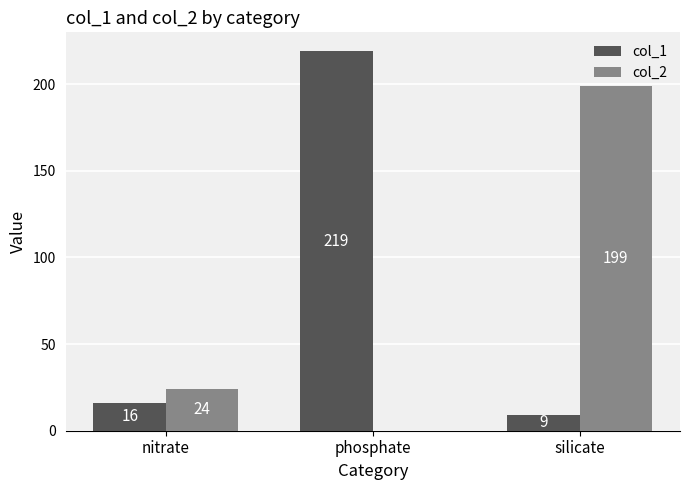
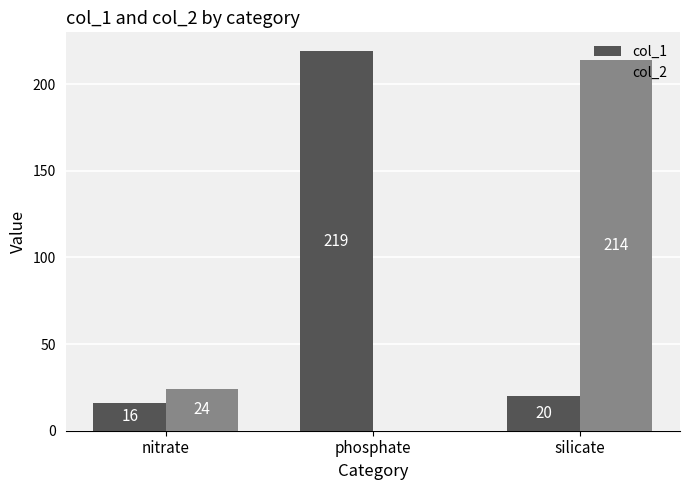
  {
    "col_1": {
      "nitrate": 16,
      "phosphate": 219,
-     "silicate": 9
+     "silicate": 20
    },
    "col_2": {
      "nitrate": 24,
-     "silicate": 199
+     "silicate": 214
    }
  }
